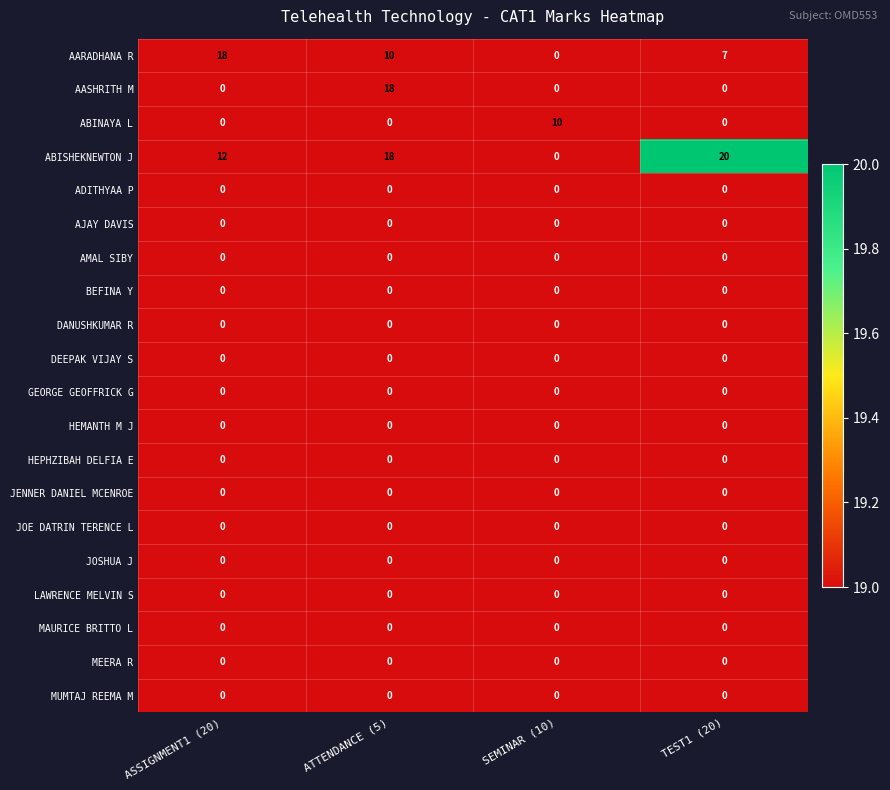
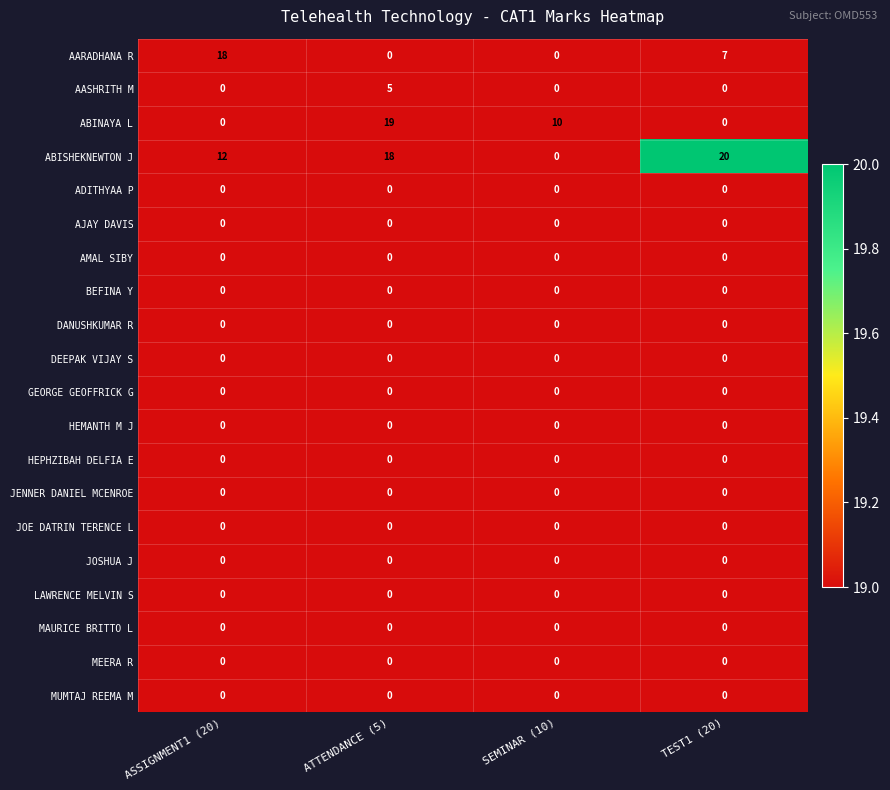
  {
    "AARADHANA R": {
      "ASSIGNMENT1 (20)": 18,
-     "ATTENDANCE (5)": 10,
+     "ATTENDANCE (5)": 0,
      "SEMINAR (10)": 0,
      "TEST1 (20)": 7
    },
    "AASHRITH M": {
      "ASSIGNMENT1 (20)": 0,
-     "ATTENDANCE (5)": 18,
+     "ATTENDANCE (5)": 5,
      "SEMINAR (10)": 0,
      "TEST1 (20)": 0
    },
    "ABINAYA L": {
      "ASSIGNMENT1 (20)": 0,
-     "ATTENDANCE (5)": 0,
+     "ATTENDANCE (5)": 19,
      "SEMINAR (10)": 10,
      "TEST1 (20)": 0
    },
    "ABISHEKNEWTON J": {
      "ASSIGNMENT1 (20)": 12,
      "ATTENDANCE (5)": 18,
      "SEMINAR (10)": 0,
      "TEST1 (20)": 20
    },
    "ADITHYAA P": {
      "ASSIGNMENT1 (20)": 0,
      "ATTENDANCE (5)": 0,
      "SEMINAR (10)": 0,
      "TEST1 (20)": 0
    },
    "AJAY DAVIS": {
      "ASSIGNMENT1 (20)": 0,
      "ATTENDANCE (5)": 0,
      "SEMINAR (10)": 0,
      "TEST1 (20)": 0
    },
    "AMAL SIBY": {
      "ASSIGNMENT1 (20)": 0,
      "ATTENDANCE (5)": 0,
      "SEMINAR (10)": 0,
      "TEST1 (20)": 0
    },
    "BEFINA Y": {
      "ASSIGNMENT1 (20)": 0,
      "ATTENDANCE (5)": 0,
      "SEMINAR (10)": 0,
      "TEST1 (20)": 0
    },
    "DANUSHKUMAR R": {
      "ASSIGNMENT1 (20)": 0,
      "ATTENDANCE (5)": 0,
      "SEMINAR (10)": 0,
      "TEST1 (20)": 0
    },
    "DEEPAK VIJAY S": {
      "ASSIGNMENT1 (20)": 0,
      "ATTENDANCE (5)": 0,
      "SEMINAR (10)": 0,
      "TEST1 (20)": 0
    },
    "GEORGE GEOFFRICK G": {
      "ASSIGNMENT1 (20)": 0,
      "ATTENDANCE (5)": 0,
      "SEMINAR (10)": 0,
      "TEST1 (20)": 0
    },
    "HEMANTH M J": {
      "ASSIGNMENT1 (20)": 0,
      "ATTENDANCE (5)": 0,
      "SEMINAR (10)": 0,
      "TEST1 (20)": 0
    },
    "HEPHZIBAH DELFIA E": {
      "ASSIGNMENT1 (20)": 0,
      "ATTENDANCE (5)": 0,
      "SEMINAR (10)": 0,
      "TEST1 (20)": 0
    },
    "JENNER DANIEL MCENROE": {
      "ASSIGNMENT1 (20)": 0,
      "ATTENDANCE (5)": 0,
      "SEMINAR (10)": 0,
      "TEST1 (20)": 0
    },
    "JOE DATRIN TERENCE L": {
      "ASSIGNMENT1 (20)": 0,
      "ATTENDANCE (5)": 0,
      "SEMINAR (10)": 0,
      "TEST1 (20)": 0
    },
    "JOSHUA J": {
      "ASSIGNMENT1 (20)": 0,
      "ATTENDANCE (5)": 0,
      "SEMINAR (10)": 0,
      "TEST1 (20)": 0
    },
    "LAWRENCE MELVIN S": {
      "ASSIGNMENT1 (20)": 0,
      "ATTENDANCE (5)": 0,
      "SEMINAR (10)": 0,
      "TEST1 (20)": 0
    },
    "MAURICE BRITTO L": {
      "ASSIGNMENT1 (20)": 0,
      "ATTENDANCE (5)": 0,
      "SEMINAR (10)": 0,
      "TEST1 (20)": 0
    },
    "MEERA R": {
      "ASSIGNMENT1 (20)": 0,
      "ATTENDANCE (5)": 0,
      "SEMINAR (10)": 0,
      "TEST1 (20)": 0
    },
    "MUMTAJ REEMA M": {
      "ASSIGNMENT1 (20)": 0,
      "ATTENDANCE (5)": 0,
      "SEMINAR (10)": 0,
      "TEST1 (20)": 0
    }
  }
